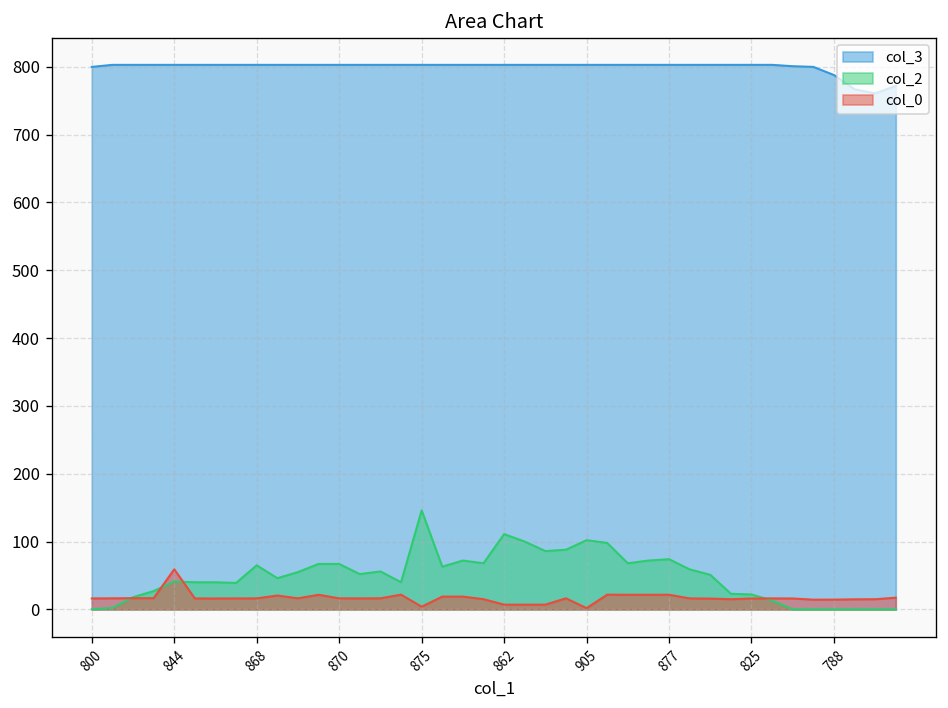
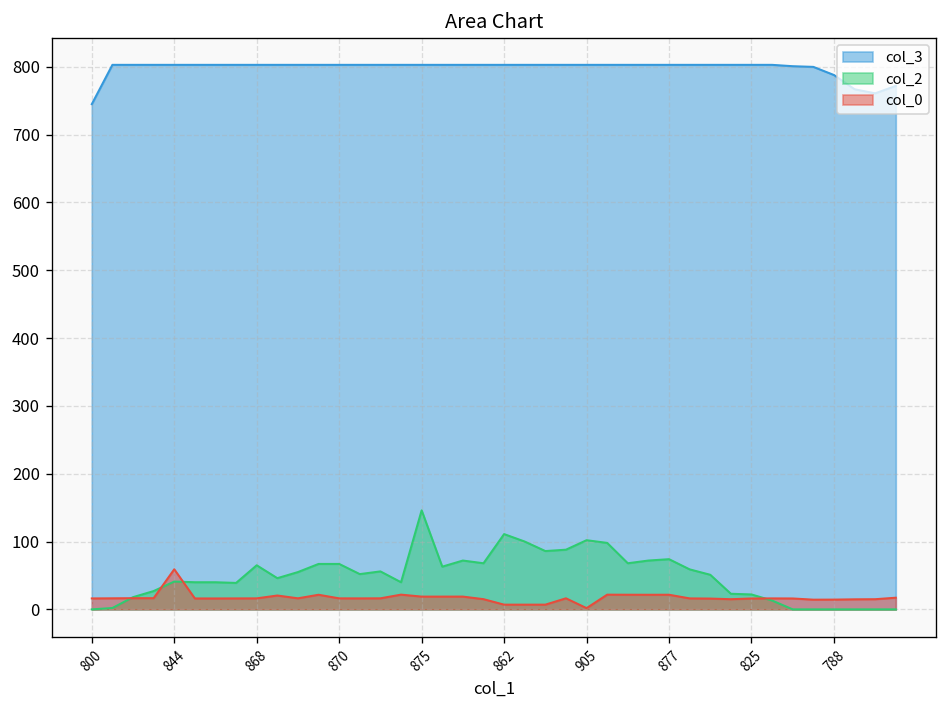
  {
    "col_3": {
-     "800": 800,
+     "800": 750,
      "844": 800,
      "868": 800,
      "870": 800,
      "875": 800,
      "862": 800,
      "905": 800,
      "877": 800,
      "825": 800,
      "788": 790
    },
    "col_2": {
      "800": 0,
      "844": 40,
      "868": 70,
      "870": 70,
      "875": 150,
      "862": 110,
      "905": 100,
      "877": 70,
      "825": 20,
      "788": 0
    },
    "col_0": {
      "800": 20,
      "844": 60,
      "868": 20,
      "870": 20,
-     "875": 0,
+     "875": 20,
      "862": 10,
      "905": 0,
      "877": 20,
      "825": 20,
      "788": 10
    }
  }
